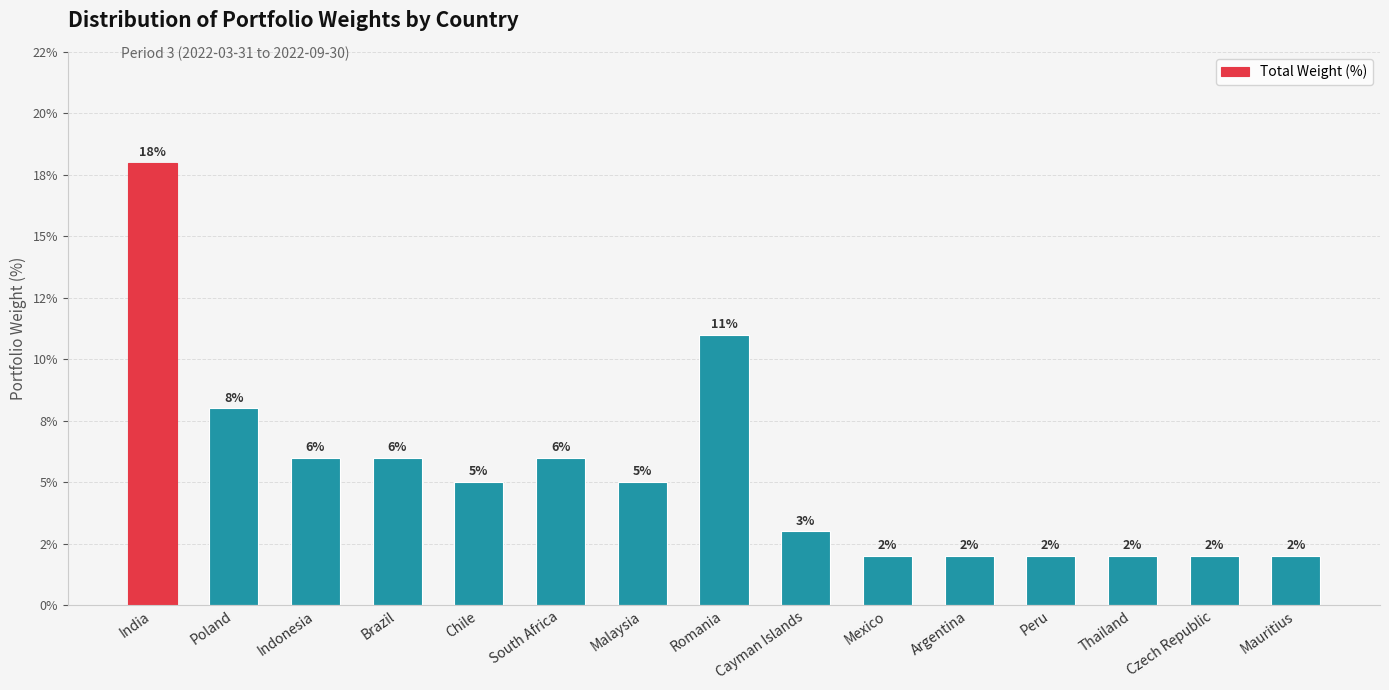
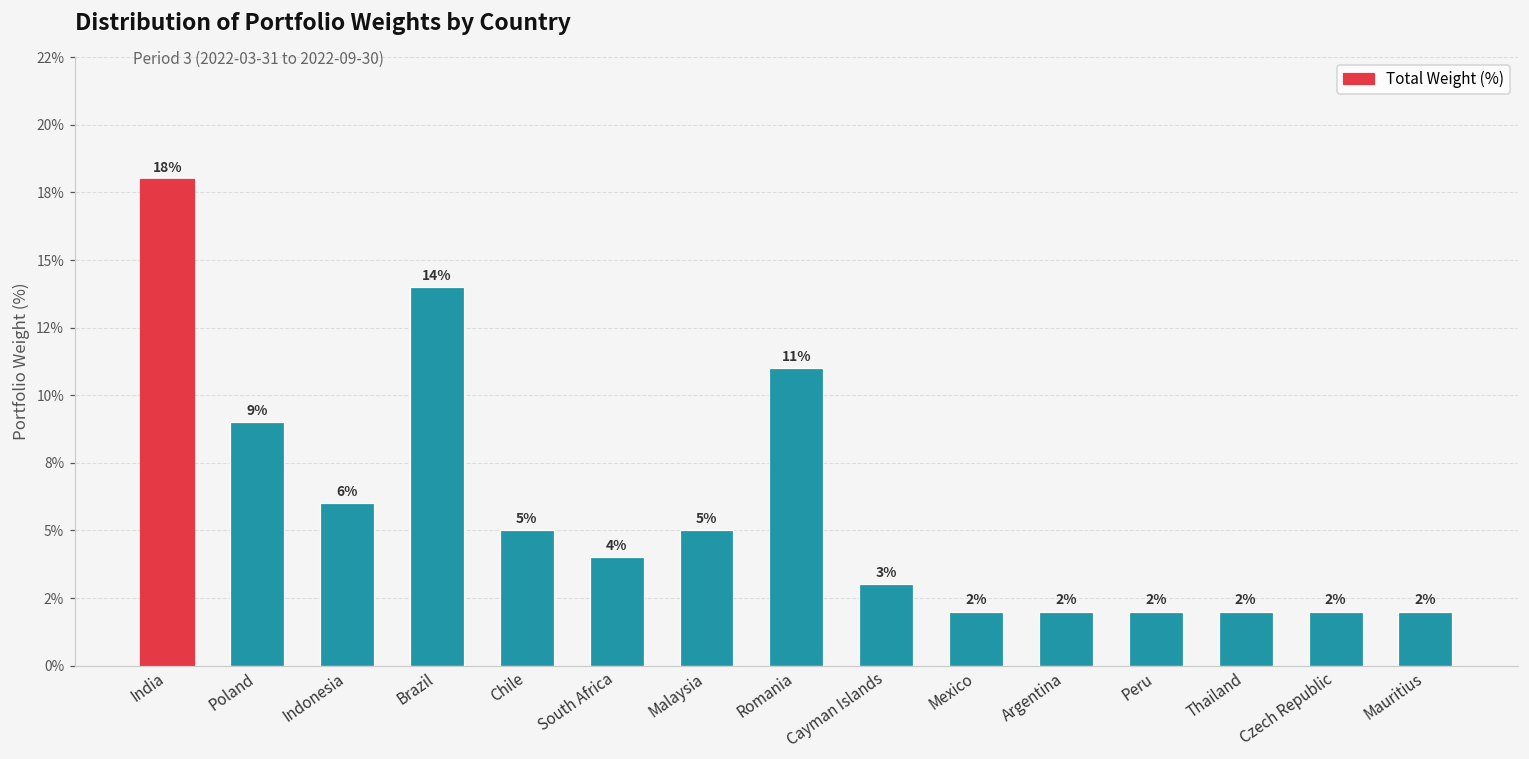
  {
    "India": "18%",
-   "Poland": "8%",
+   "Poland": "9%",
    "Indonesia": "6%",
-   "Brazil": "6%",
+   "Brazil": "14%",
    "Chile": "5%",
-   "South Africa": "6%",
+   "South Africa": "4%",
    "Malaysia": "5%",
    "Romania": "11%",
    "Cayman Islands": "3%",
    "Mexico": "2%",
    "Argentina": "2%",
    "Peru": "2%",
    "Thailand": "2%",
    "Czech Republic": "2%",
    "Mauritius": "2%"
  }
